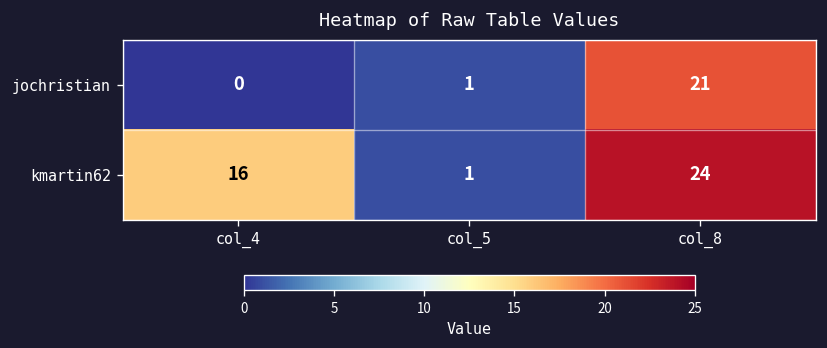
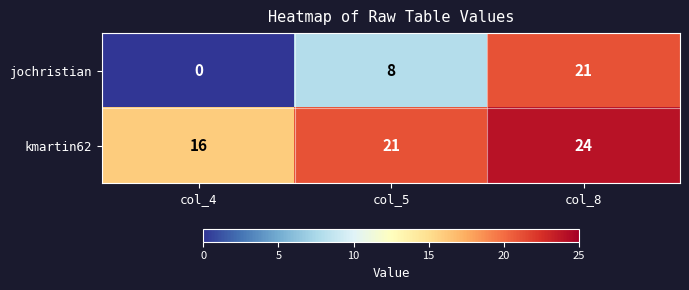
  {
    "jochristian": {
      "col_4": 0,
-     "col_5": 1,
+     "col_5": 8,
      "col_8": 21
    },
    "kmartin62": {
      "col_4": 16,
-     "col_5": 1,
+     "col_5": 21,
      "col_8": 24
    }
  }
